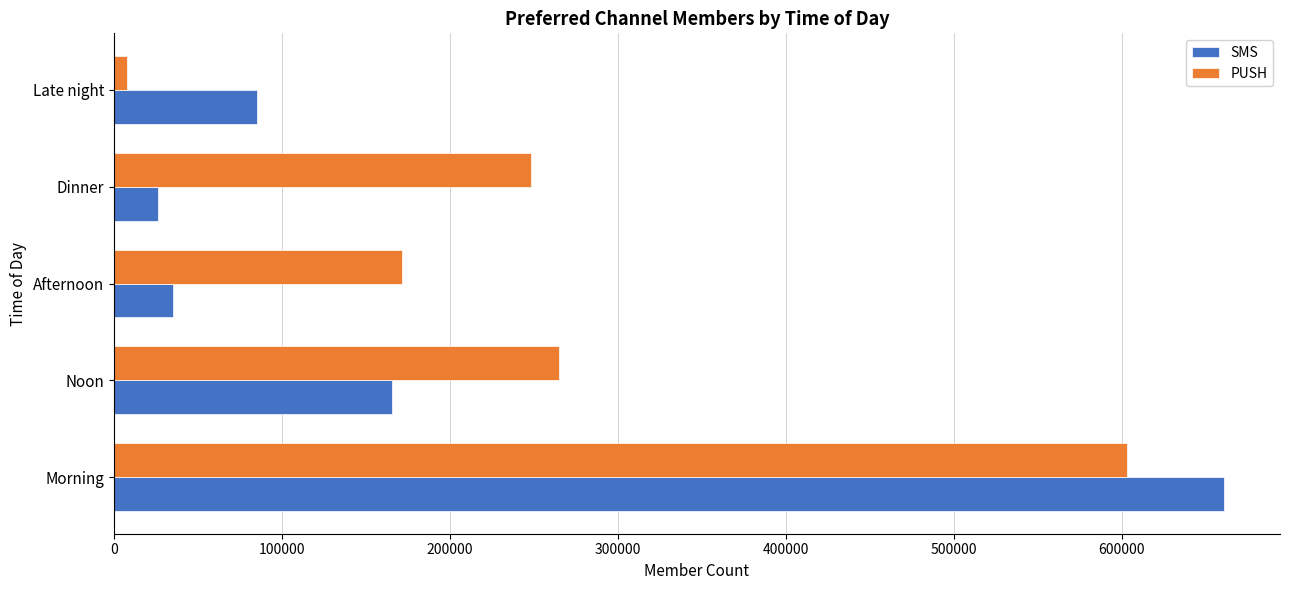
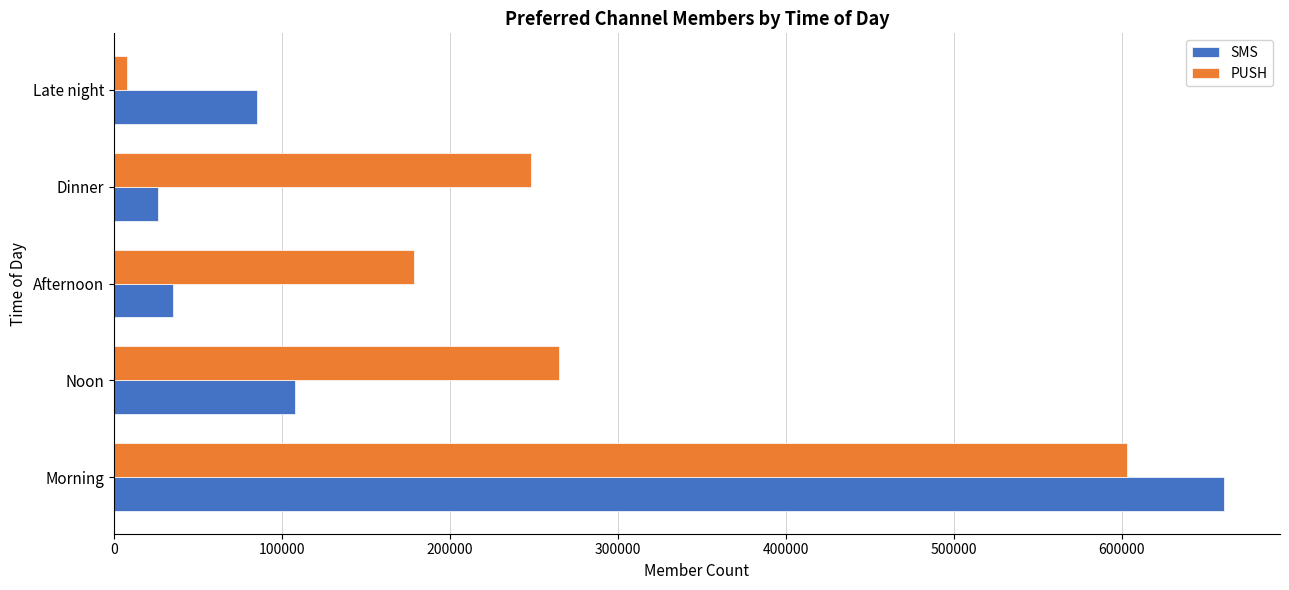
  {
    "SMS": {
      "Late night": 85000,
      "Dinner": 26000,
      "Afternoon": 35000,
-     "Noon": 166000,
+     "Noon": 108000,
      "Morning": 661000
    },
    "PUSH": {
      "Late night": 8000,
      "Dinner": 248000,
-     "Afternoon": 171000,
+     "Afternoon": 179000,
      "Noon": 265000,
      "Morning": 603000
    }
  }
